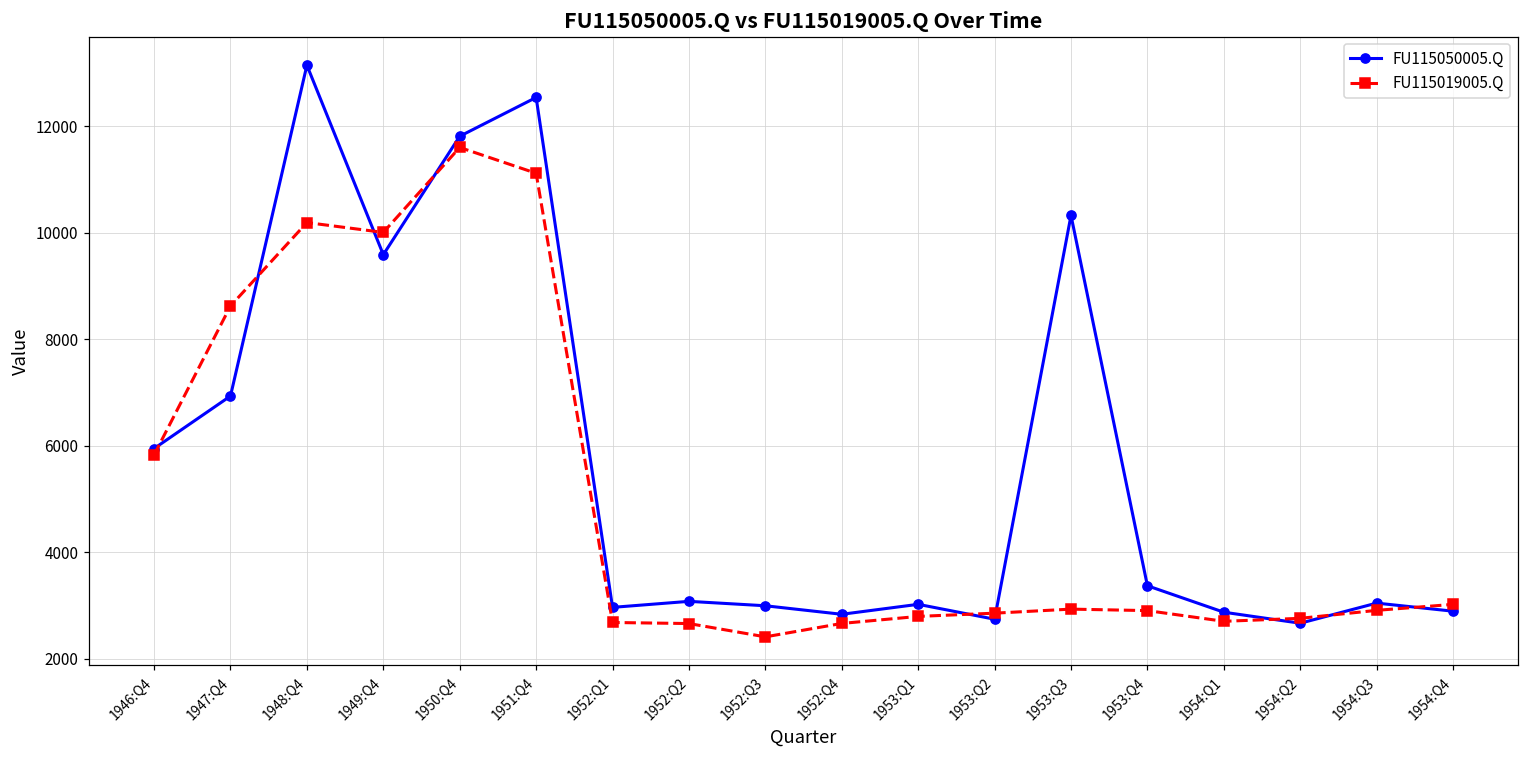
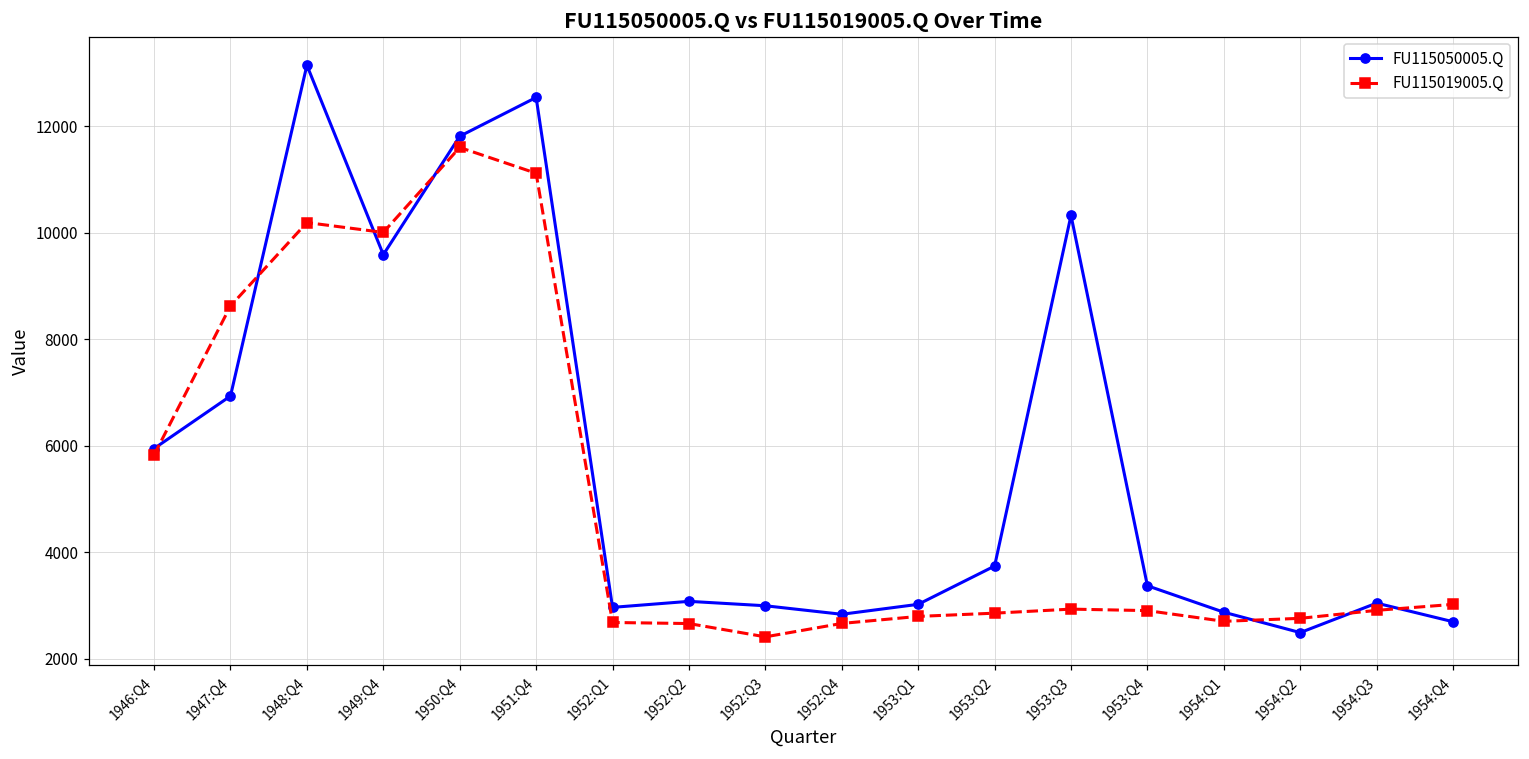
  {
    "FU115050005.Q": {
      "1946:Q4": 5900,
      "1947:Q4": 6900,
      "1948:Q4": 13100,
      "1949:Q4": 9600,
      "1950:Q4": 11800,
      "1951:Q4": 12500,
      "1952:Q1": 3000,
      "1952:Q2": 3100,
      "1952:Q3": 3000,
      "1952:Q4": 2800,
      "1953:Q1": 3000,
-     "1953:Q2": 2700,
+     "1953:Q2": 3700,
      "1953:Q3": 10300,
      "1953:Q4": 3400,
      "1954:Q1": 2900,
-     "1954:Q2": 2700,
+     "1954:Q2": 2500,
      "1954:Q3": 3000,
-     "1954:Q4": 2900
+     "1954:Q4": 2700
    },
    "FU115019005.Q": {
      "1946:Q4": 5800,
      "1947:Q4": 8600,
      "1948:Q4": 10200,
      "1949:Q4": 10000,
      "1950:Q4": 11600,
      "1951:Q4": 11100,
      "1952:Q1": 2700,
      "1952:Q2": 2700,
      "1952:Q3": 2400,
      "1952:Q4": 2700,
      "1953:Q1": 2800,
      "1953:Q2": 2900,
      "1953:Q3": 2900,
      "1953:Q4": 2900,
      "1954:Q1": 2700,
      "1954:Q2": 2800,
      "1954:Q3": 2900,
      "1954:Q4": 3000
    }
  }
